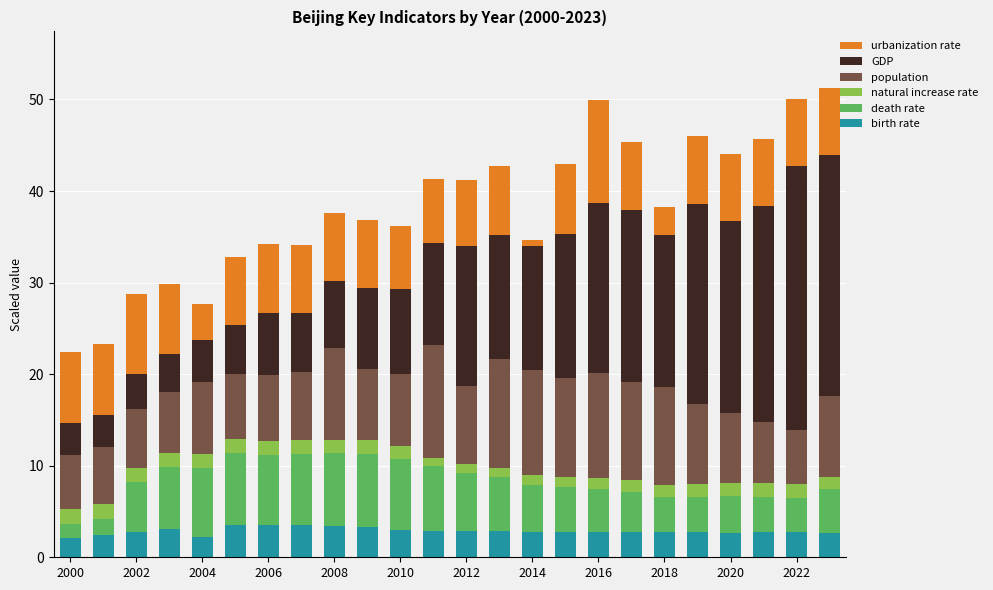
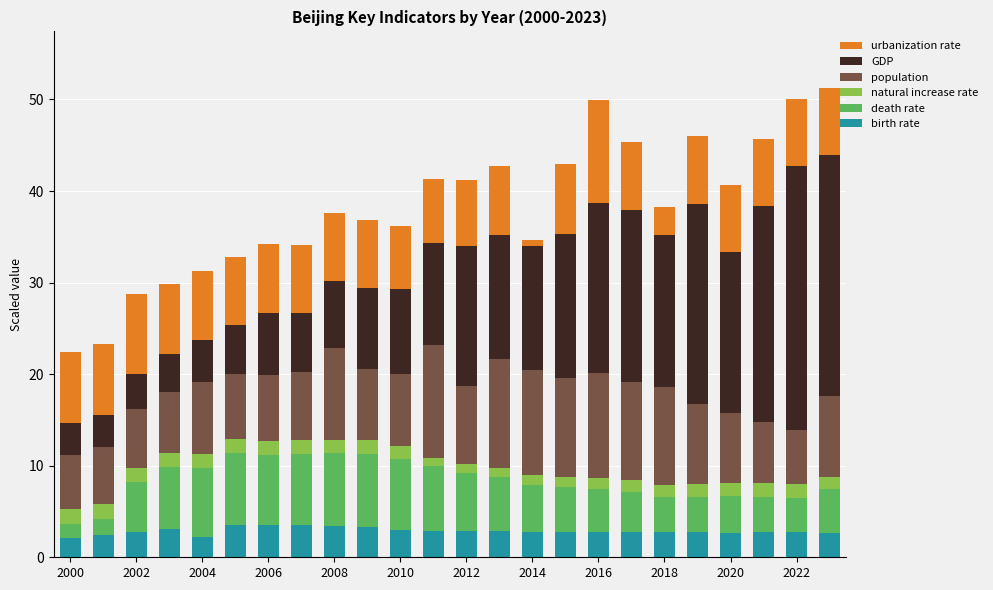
  {
    "birth rate": {
      "2000": 2,
      "2002": 3,
      "2004": 2,
      "2006": 4,
      "2008": 3,
      "2010": 3,
      "2012": 3,
      "2014": 3,
      "2016": 3,
      "2018": 3,
      "2020": 3,
      "2022": 3
    },
    "population": {
      "2000": 6,
      "2002": 6,
      "2004": 8,
      "2006": 7,
      "2008": 10,
      "2010": 8,
      "2012": 9,
      "2014": 11,
      "2016": 11,
      "2018": 11,
      "2020": 8,
      "2022": 6
    },
    "GDP": {
      "2000": 3,
      "2002": 4,
      "2004": 5,
      "2006": 7,
      "2008": 7,
      "2010": 9,
      "2012": 15,
      "2014": 14,
      "2016": 19,
      "2018": 17,
-     "2020": 21,
+     "2020": 18,
      "2022": 29
    },
    "urbanization rate": {
      "2000": 8,
      "2002": 9,
-     "2004": 4,
+     "2004": 8,
      "2006": 7,
      "2008": 7,
      "2010": 7,
      "2012": 7,
      "2014": 1,
      "2016": 11,
      "2018": 3,
      "2020": 7,
      "2022": 7
    }
  }
